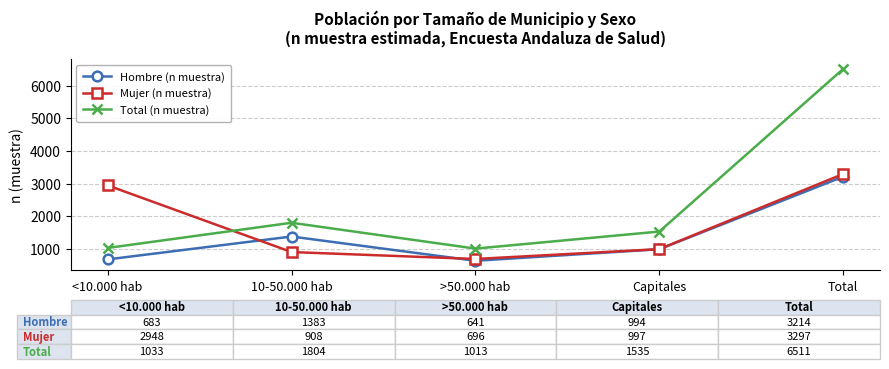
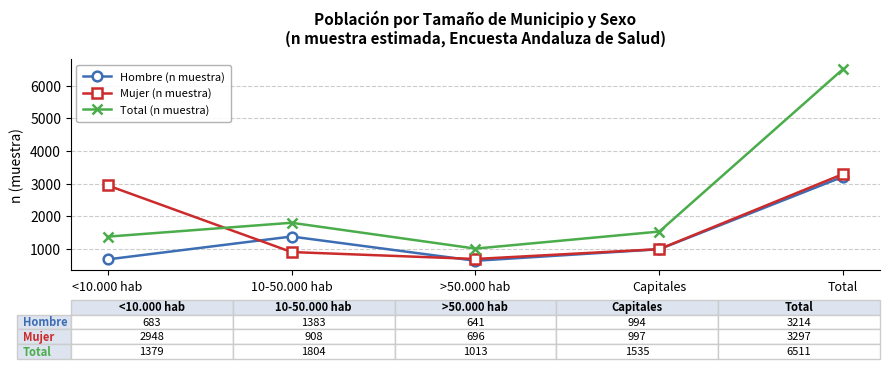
  {
    "Hombre (n muestra)": {
      "<10.000 hab": 700,
      "10-50.000 hab": 1400,
      "Total": 3200
    },
    "Mujer (n muestra)": {
      "<10.000 hab": 2900,
      "10-50.000 hab": 900,
      "Total": 3300
    },
    "Total (n muestra)": {
-     "<10.000 hab": 1033
+     "<10.000 hab": 1379
    }
  }
